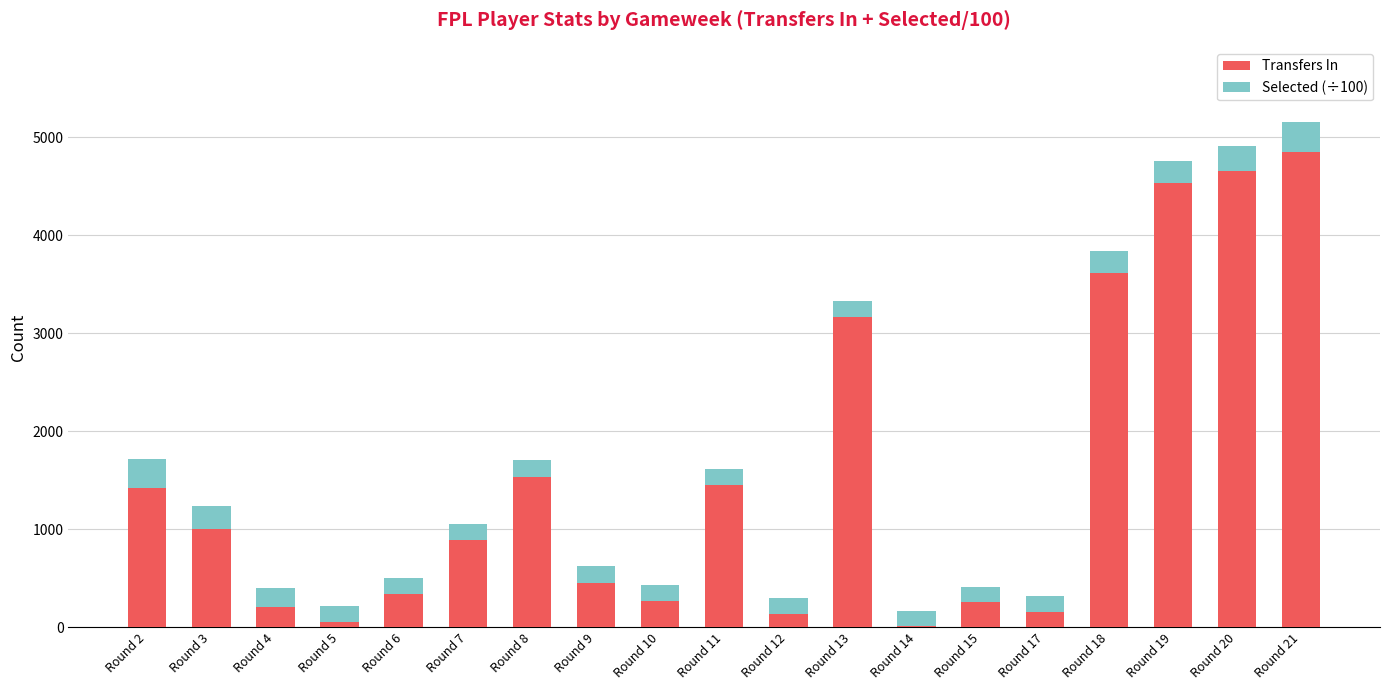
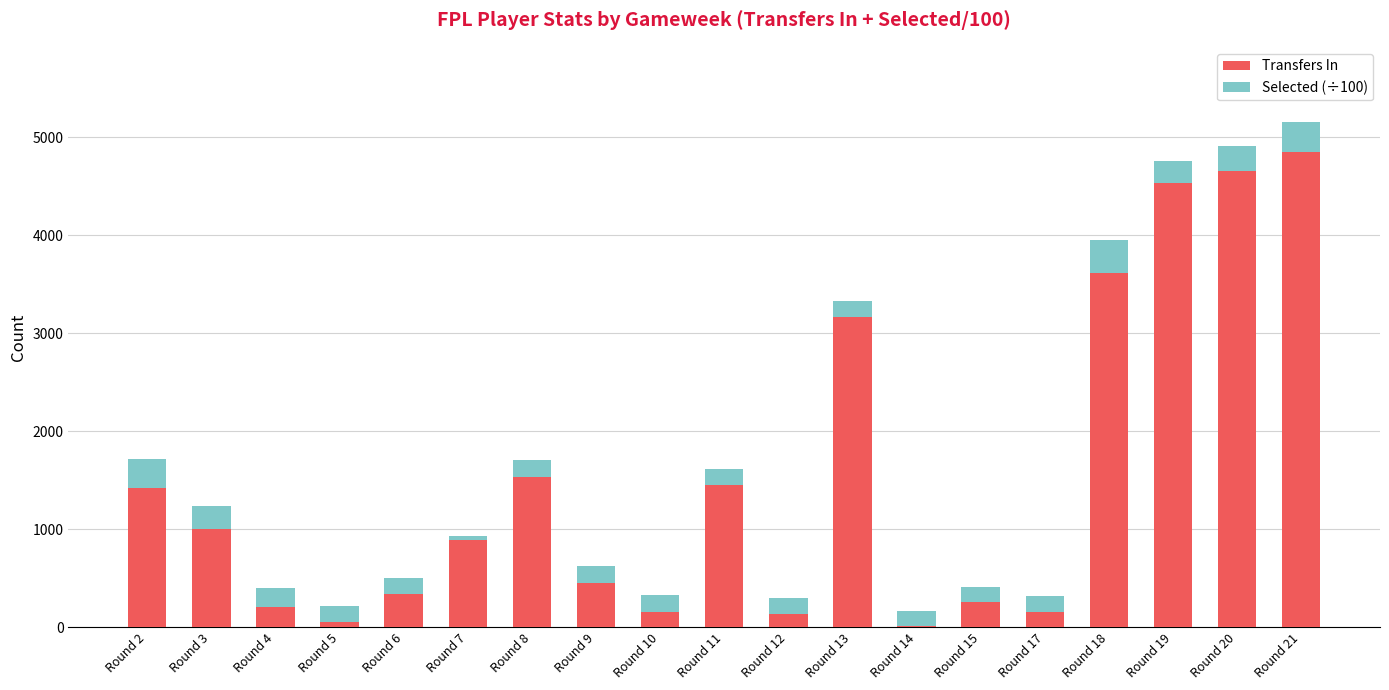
  {
    "Transfers In": {
      "Round 2": 1400,
      "Round 3": 1000,
      "Round 4": 200,
      "Round 5": 100,
      "Round 6": 300,
      "Round 7": 900,
      "Round 8": 1500,
      "Round 9": 500,
-     "Round 10": 300,
+     "Round 10": 200,
      "Round 11": 1400,
      "Round 12": 100,
      "Round 13": 3200,
      "Round 15": 300,
      "Round 17": 200,
      "Round 18": 3600,
      "Round 19": 4500,
      "Round 20": 4700,
      "Round 21": 4900
    },
    "Selected (÷100)": {
      "Round 2": 300,
      "Round 3": 200,
      "Round 4": 200,
      "Round 5": 200,
      "Round 6": 200,
-     "Round 7": 200,
+     "Round 7": 0,
      "Round 8": 200,
      "Round 9": 200,
      "Round 10": 200,
      "Round 11": 200,
      "Round 12": 200,
      "Round 13": 200,
      "Round 14": 200,
      "Round 15": 200,
      "Round 17": 200,
-     "Round 18": 200,
+     "Round 18": 300,
      "Round 19": 200,
      "Round 20": 300,
      "Round 21": 300
    }
  }
